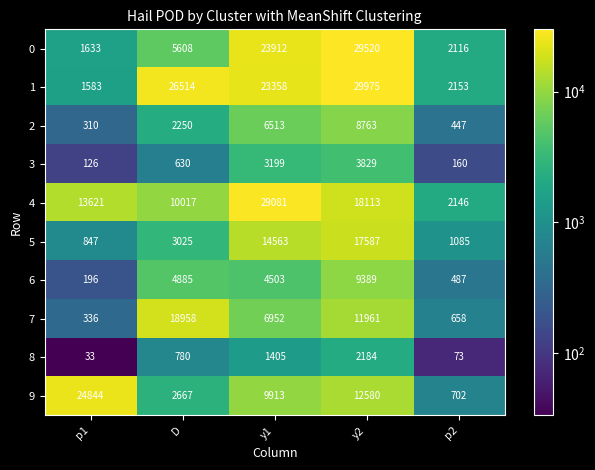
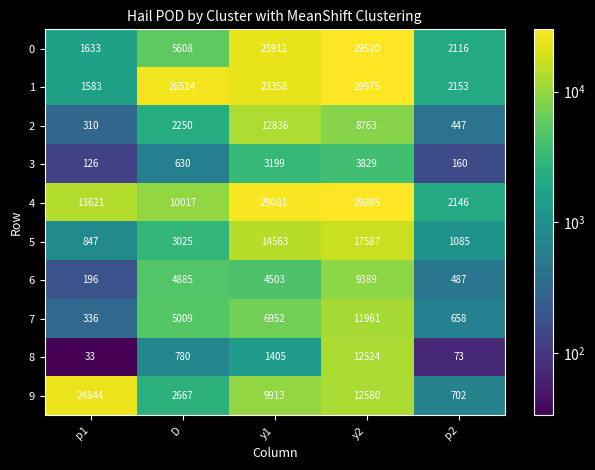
  {
    "0": {
      "p1": 1633,
      "D": 5608,
      "y1": 23912,
      "y2": 29520,
      "p2": 2116
    },
    "1": {
      "p1": 1583,
      "D": 26514,
      "y1": 23358,
      "y2": 29975,
      "p2": 2153
    },
    "2": {
      "p1": 310,
      "D": 2250,
-     "y1": 6513,
+     "y1": 12836,
      "y2": 8763,
      "p2": 447
    },
    "3": {
      "p1": 126,
      "D": 630,
      "y1": 3199,
      "y2": 3829,
      "p2": 160
    },
    "4": {
      "p1": 13621,
      "D": 10017,
      "y1": 29081,
-     "y2": 18113,
+     "y2": 29895,
      "p2": 2146
    },
    "5": {
      "p1": 847,
      "D": 3025,
      "y1": 14563,
      "y2": 17587,
      "p2": 1085
    },
    "6": {
      "p1": 196,
      "D": 4885,
      "y1": 4503,
      "y2": 9389,
      "p2": 487
    },
    "7": {
      "p1": 336,
-     "D": 18958,
+     "D": 5009,
      "y1": 6952,
      "y2": 11961,
      "p2": 658
    },
    "8": {
      "p1": 33,
      "D": 780,
      "y1": 1405,
-     "y2": 2184,
+     "y2": 12524,
      "p2": 73
    },
    "9": {
      "p1": 24844,
      "D": 2667,
      "y1": 9913,
      "y2": 12580,
      "p2": 702
    }
  }
